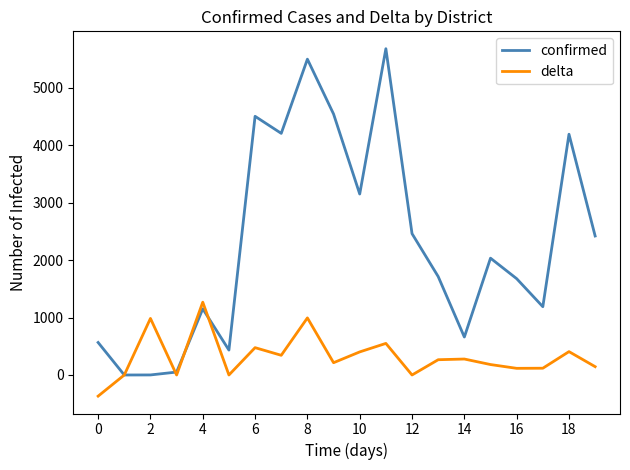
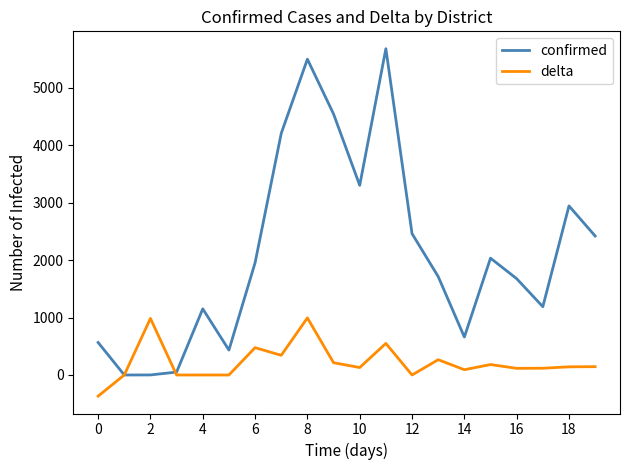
  {
    "confirmed": {
      "0": 600,
      "2": 0,
      "4": 1200,
-     "6": 4500,
+     "6": 2000,
      "8": 5500,
-     "10": 3200,
+     "10": 3300,
      "12": 2500,
      "14": 700,
      "16": 1700,
-     "18": 4200
+     "18": 2900
    },
    "delta": {
      "0": -400,
      "2": 1000,
-     "4": 1300,
+     "4": 0,
      "6": 500,
      "8": 1000,
-     "10": 400,
+     "10": 100,
      "12": 0,
-     "14": 300,
+     "14": 100,
      "16": 100,
-     "18": 400
+     "18": 100
    }
  }
